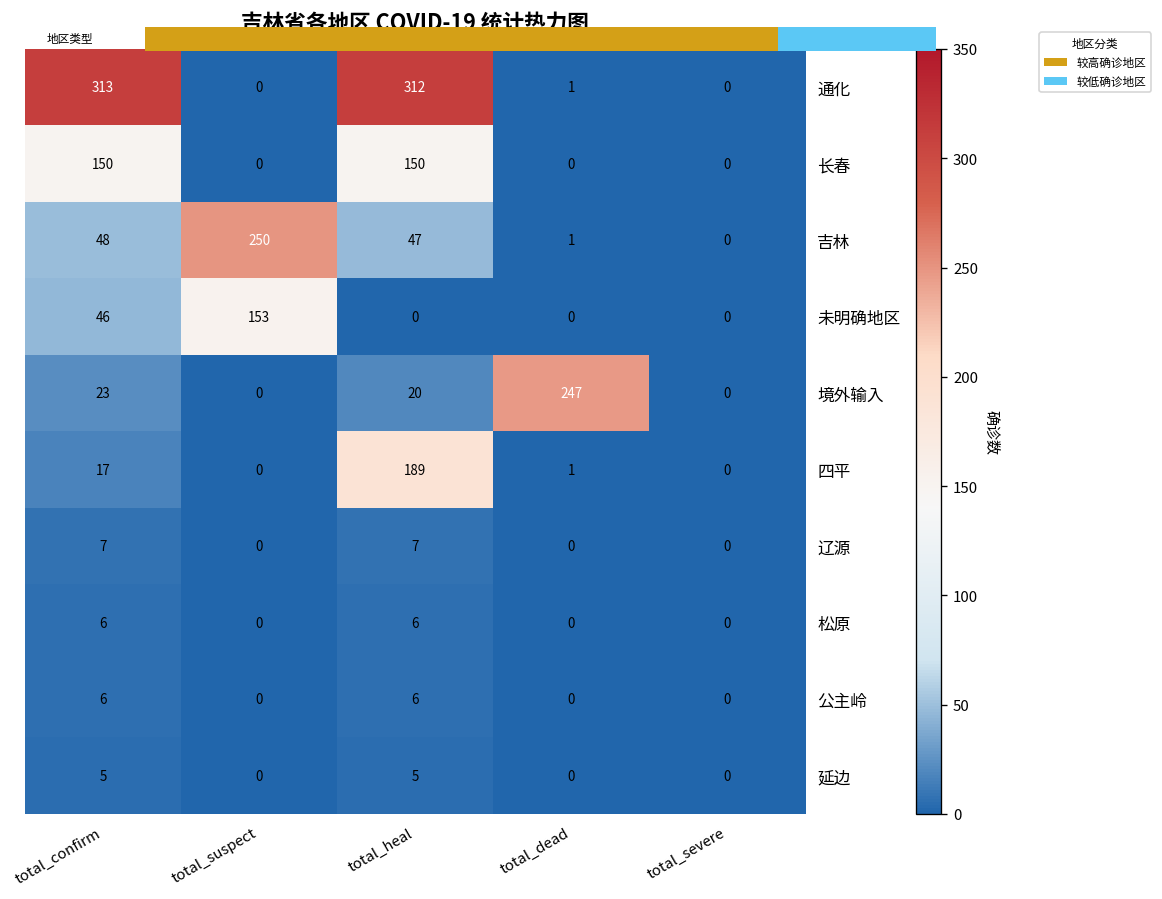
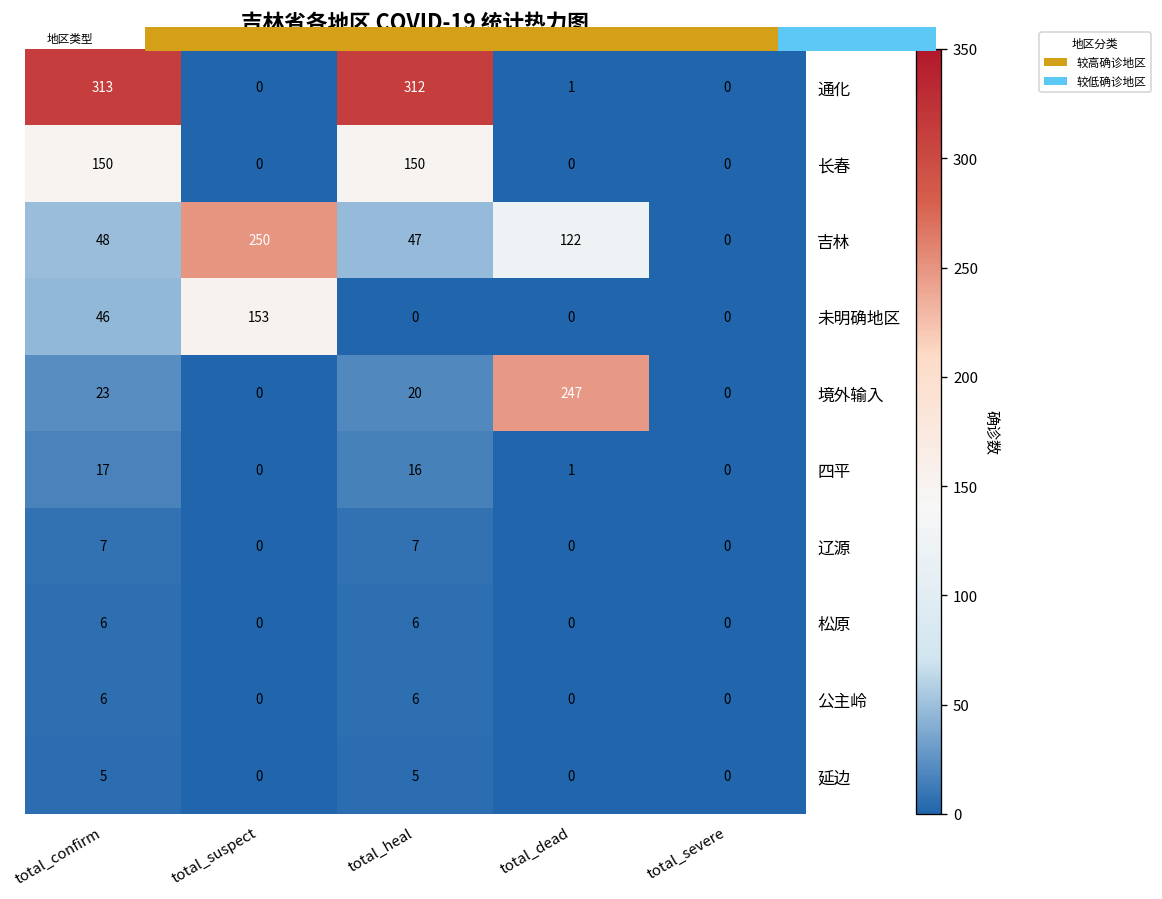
  {
    "吉林省各地区 COVID-19 统计热力图": {
      "通化": {
        "total_confirm": 313,
        "total_suspect": 0,
        "total_heal": 312,
        "total_dead": 1,
        "total_severe": 0
      },
      "长春": {
        "total_confirm": 150,
        "total_suspect": 0,
        "total_heal": 150,
        "total_dead": 0,
        "total_severe": 0
      },
      "吉林": {
        "total_confirm": 48,
        "total_suspect": 250,
        "total_heal": 47,
-       "total_dead": 1,
+       "total_dead": 122,
        "total_severe": 0
      },
      "未明确地区": {
        "total_confirm": 46,
        "total_suspect": 153,
        "total_heal": 0,
        "total_dead": 0,
        "total_severe": 0
      },
      "境外输入": {
        "total_confirm": 23,
        "total_suspect": 0,
        "total_heal": 20,
        "total_dead": 247,
        "total_severe": 0
      },
      "四平": {
        "total_confirm": 17,
        "total_suspect": 0,
-       "total_heal": 189,
+       "total_heal": 16,
        "total_dead": 1,
        "total_severe": 0
      },
      "辽源": {
        "total_confirm": 7,
        "total_suspect": 0,
        "total_heal": 7,
        "total_dead": 0,
        "total_severe": 0
      },
      "松原": {
        "total_confirm": 6,
        "total_suspect": 0,
        "total_heal": 6,
        "total_dead": 0,
        "total_severe": 0
      },
      "公主岭": {
        "total_confirm": 6,
        "total_suspect": 0,
        "total_heal": 6,
        "total_dead": 0,
        "total_severe": 0
      },
      "延边": {
        "total_confirm": 5,
        "total_suspect": 0,
        "total_heal": 5,
        "total_dead": 0,
        "total_severe": 0
      }
    }
  }
